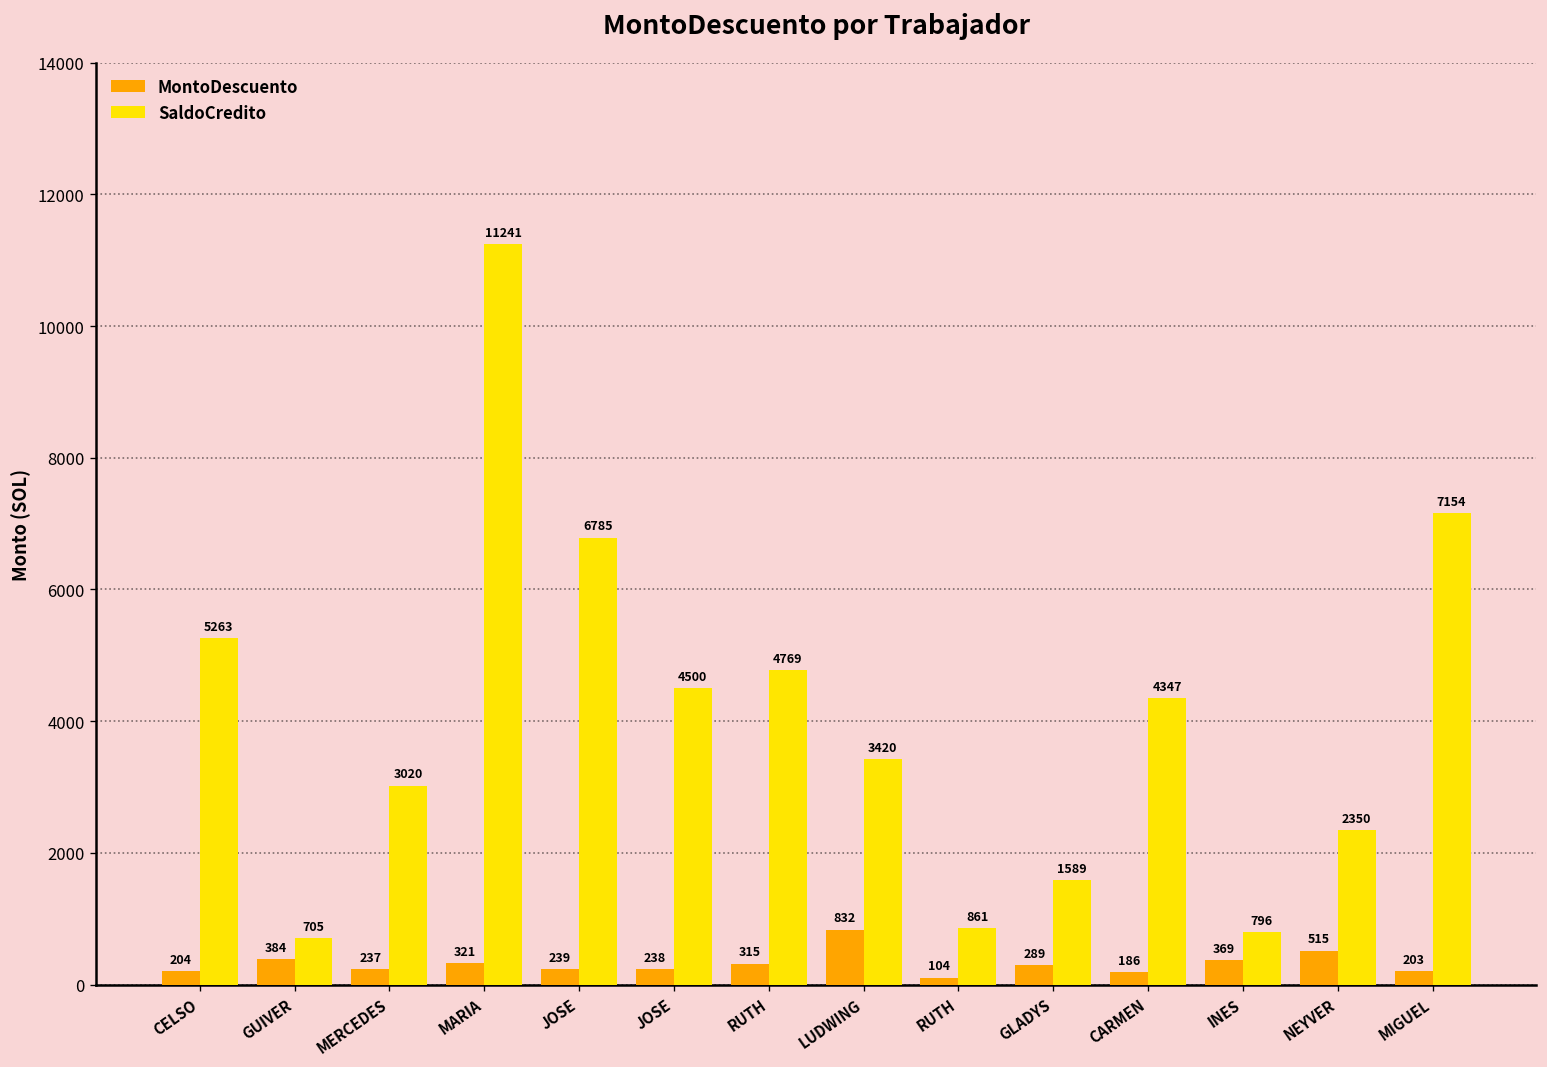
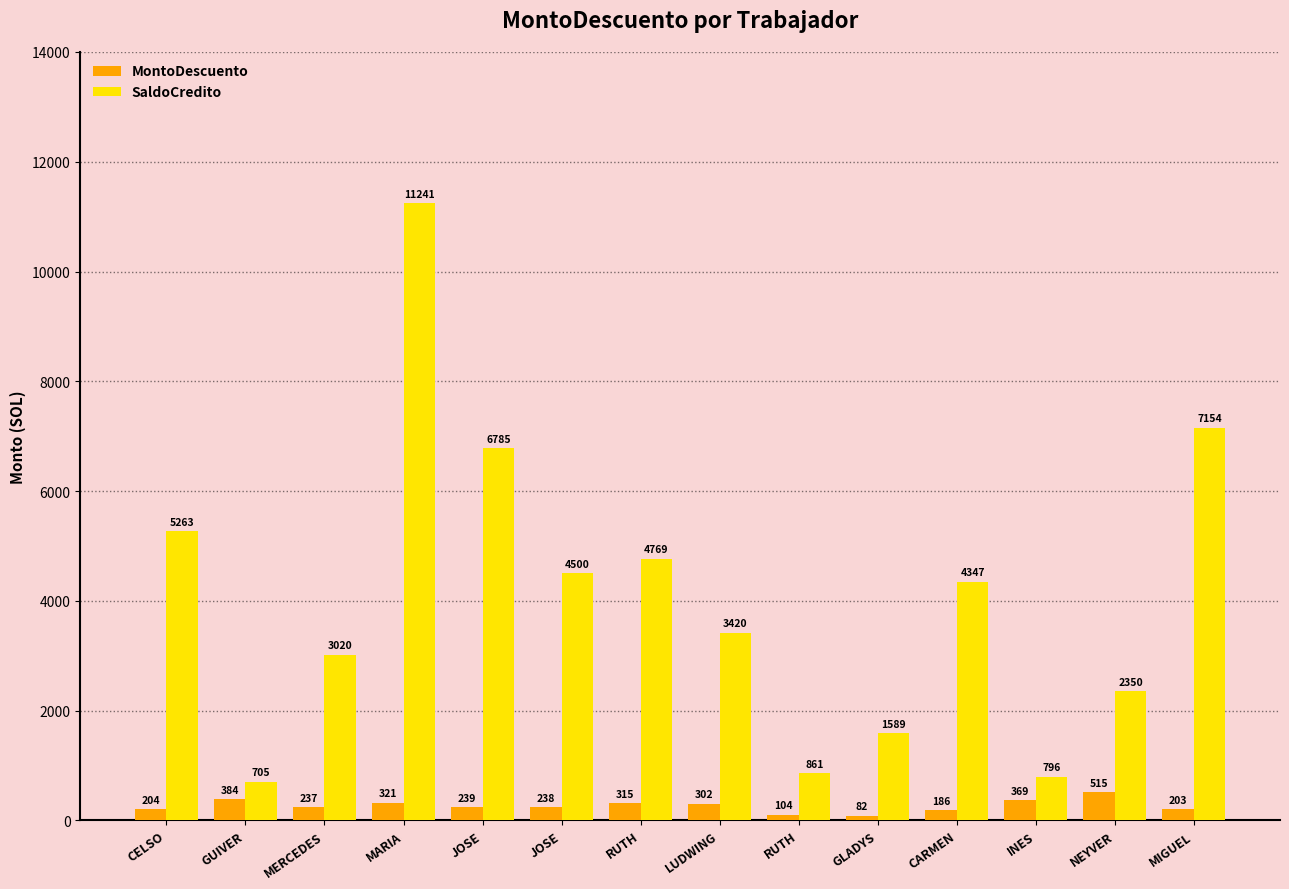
  {
    "MontoDescuento": {
      "CELSO": 204,
      "GUIVER": 384,
      "MERCEDES": 237,
      "MARIA": 321,
-     "LUDWING": 832,
-     "GLADYS": 289,
+     "LUDWING": 302,
+     "GLADYS": 82,
      "CARMEN": 186,
      "INES": 369,
      "NEYVER": 515,
      "MIGUEL": 203
    },
    "SaldoCredito": {
      "CELSO": 5263,
      "GUIVER": 705,
      "MERCEDES": 3020,
      "MARIA": 11241,
      "LUDWING": 3420,
      "GLADYS": 1589,
      "CARMEN": 4347,
      "INES": 796,
      "NEYVER": 2350,
      "MIGUEL": 7154
    }
  }
